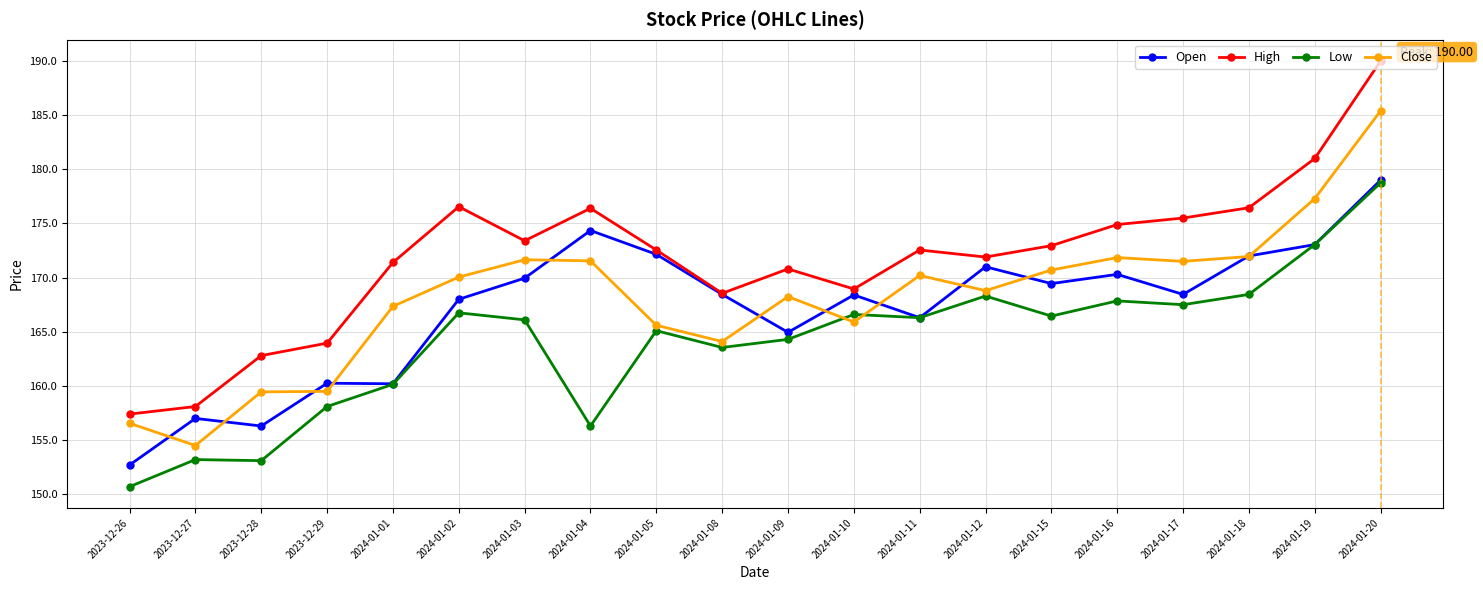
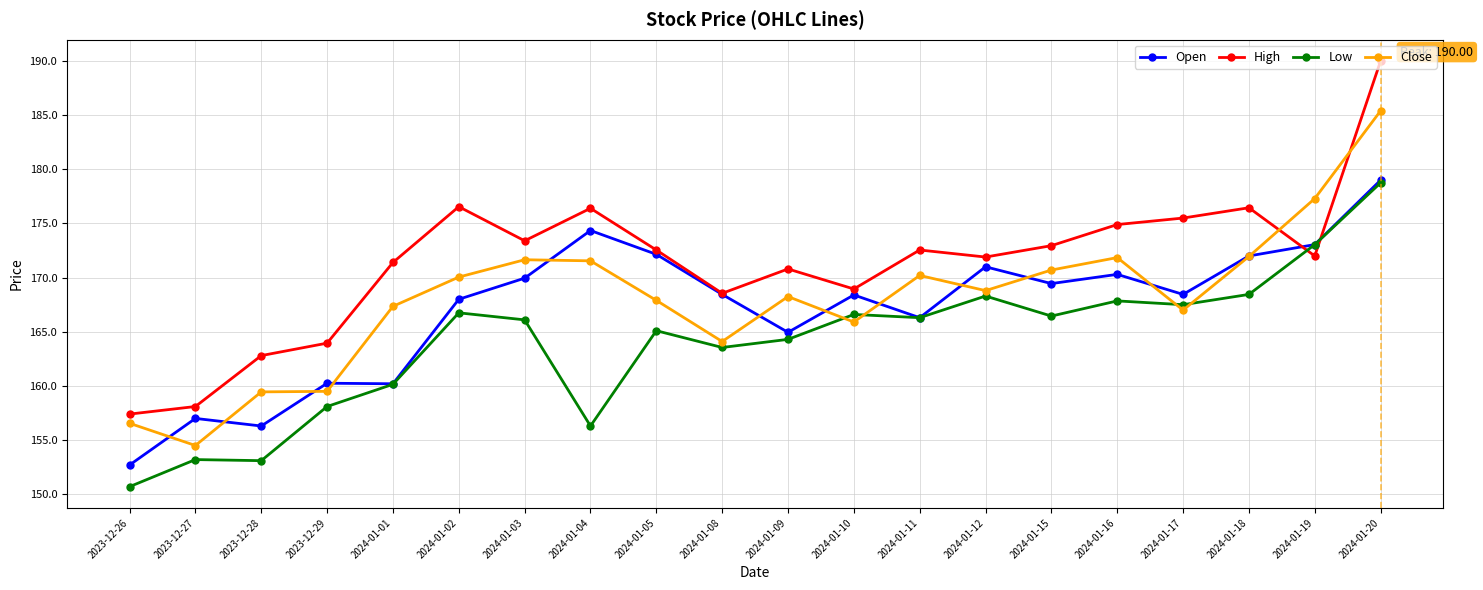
  {
    "Open": {
      "2023-12-26": 152.7,
      "2023-12-27": 157.0,
      "2023-12-28": 156.3,
      "2023-12-29": 160.3,
      "2024-01-02": 168.0,
      "2024-01-03": 170.0,
      "2024-01-04": 174.4,
      "2024-01-05": 172.2,
      "2024-01-09": 165.0,
      "2024-01-10": 168.4,
      "2024-01-12": 171.0,
      "2024-01-15": 169.5,
      "2024-01-16": 170.3,
      "2024-01-17": 168.5,
      "2024-01-20": 179.0
    },
    "High": {
      "2023-12-26": 157.4,
      "2023-12-27": 158,
      "2023-12-28": 163,
      "2023-12-29": 164,
      "2024-01-01": 171.4,
      "2024-01-02": 176.6,
      "2024-01-03": 173.4,
      "2024-01-04": 176.4,
      "2024-01-05": 172.6,
      "2024-01-09": 171,
      "2024-01-10": 169,
      "2024-01-11": 172.6,
      "2024-01-12": 172,
      "2024-01-15": 173,
      "2024-01-16": 175,
      "2024-01-17": 175.5,
      "2024-01-18": 176.5,
-     "2024-01-19": 181
+     "2024-01-19": 172
    },
    "Low": {
      "2023-12-26": 150.7,
      "2023-12-27": 153.2,
      "2023-12-28": 153.1,
      "2023-12-29": 158.1,
      "2024-01-02": 166.8,
      "2024-01-03": 166.1,
      "2024-01-04": 156.3,
      "2024-01-05": 165.1,
      "2024-01-08": 163.6,
      "2024-01-09": 164.3,
      "2024-01-10": 166.6,
      "2024-01-12": 168.3,
      "2024-01-15": 166.5,
      "2024-01-16": 167.9,
      "2024-01-17": 167.5,
      "2024-01-18": 168.5,
      "2024-01-20": 178.8
    },
    "Close": {
      "2023-12-26": 156.6,
      "2023-12-27": 154.5,
      "2023-12-28": 159.5,
      "2023-12-29": 159.5,
      "2024-01-01": 167.4,
      "2024-01-02": 170.1,
      "2024-01-03": 171.7,
      "2024-01-04": 171.6,
-     "2024-01-05": 165.6,
+     "2024-01-05": 167.9,
      "2024-01-08": 164.1,
      "2024-01-09": 168.3,
      "2024-01-10": 165.9,
      "2024-01-11": 170.2,
      "2024-01-12": 168.8,
      "2024-01-15": 170.7,
      "2024-01-16": 171.9,
-     "2024-01-17": 171.5,
+     "2024-01-17": 167.0,
      "2024-01-19": 177.3,
      "2024-01-20": 185.4
    }
  }
